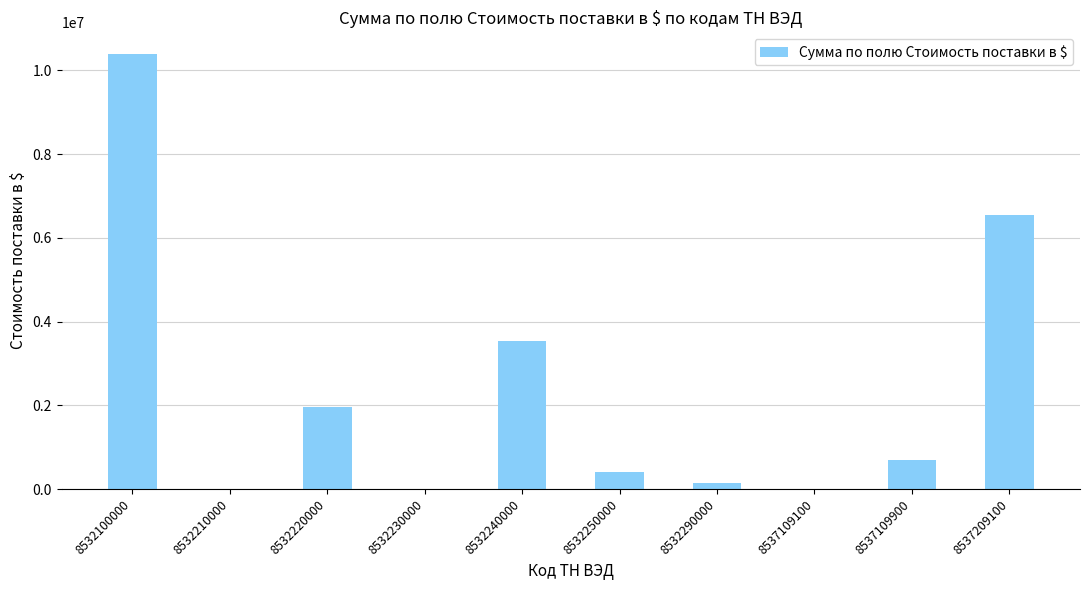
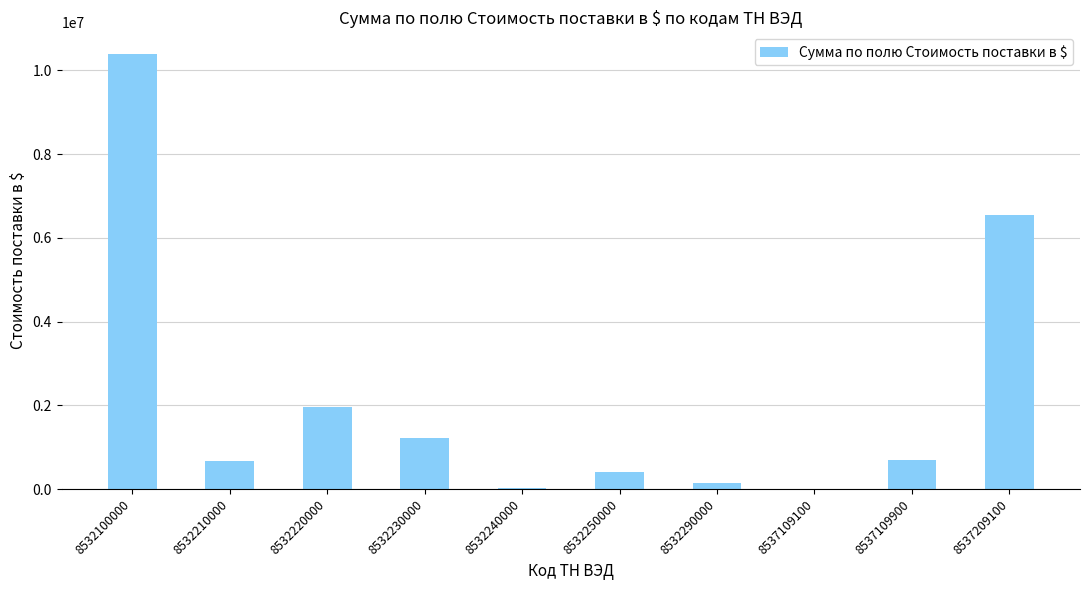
  {
    "8532100000": 10400000,
-   "8532210000": 0,
+   "8532210000": 700000,
    "8532220000": 2000000,
-   "8532230000": 0,
-   "8532240000": 3500000,
+   "8532230000": 1200000,
+   "8532240000": 0,
    "8532250000": 400000,
    "8532290000": 200000,
    "8537109900": 700000,
    "8537209100": 6500000
  }
